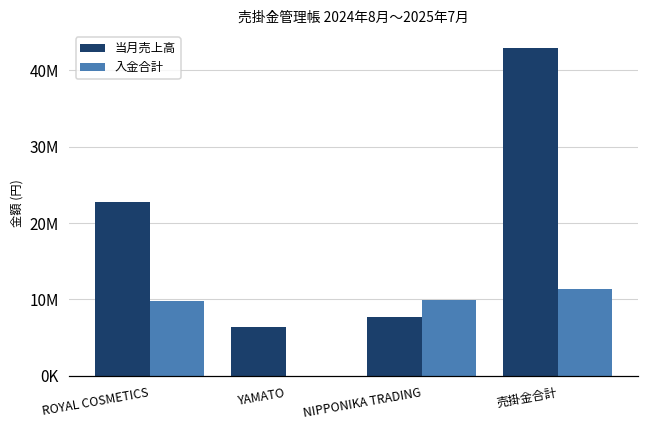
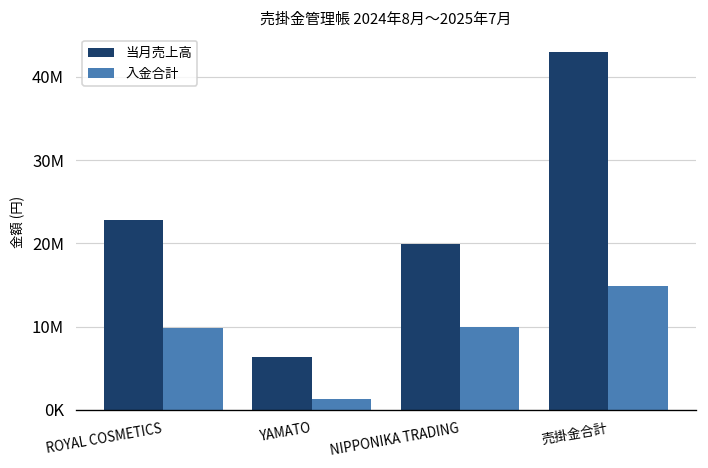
  {
    "当月売上高": {
      "ROYAL COSMETICS": 23000000,
      "YAMATO": 6000000,
-     "NIPPONIKA TRADING": 8000000,
+     "NIPPONIKA TRADING": 20000000,
      "売掛金合計": 43000000
    },
    "入金合計": {
      "ROYAL COSMETICS": 10000000,
-     "YAMATO": 0,
+     "YAMATO": 1000000,
      "NIPPONIKA TRADING": 10000000,
-     "売掛金合計": 11000000
+     "売掛金合計": 15000000
    }
  }
